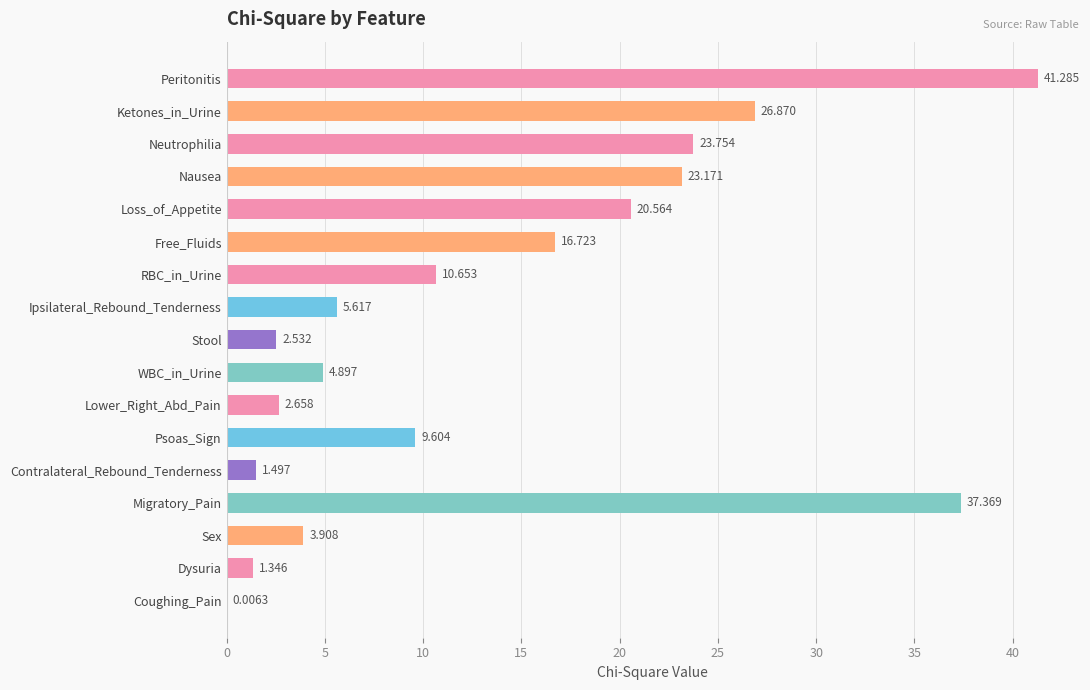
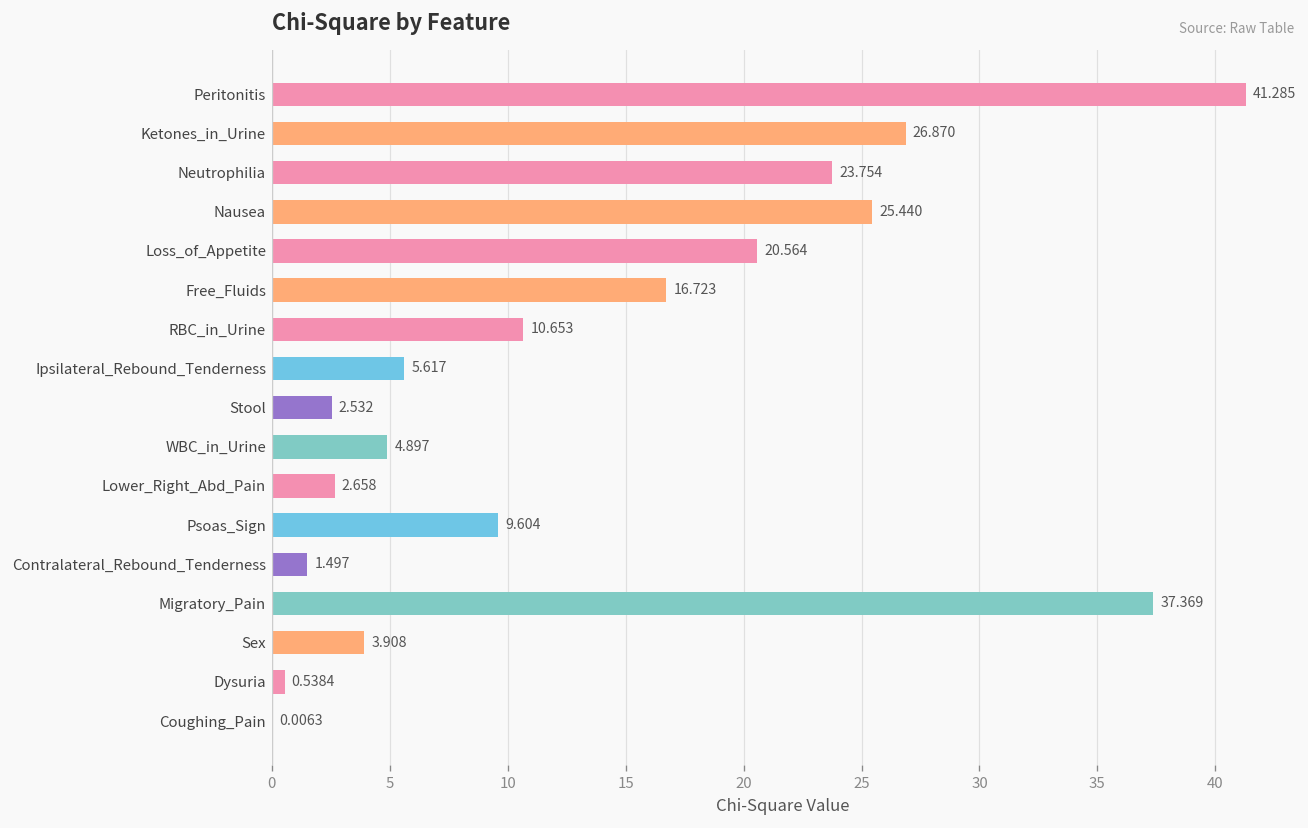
  {
    "Peritonitis": 41.285,
    "Ketones_in_Urine": 26.870,
    "Neutrophilia": 23.754,
-   "Nausea": 23.171,
+   "Nausea": 25.440,
    "Loss_of_Appetite": 20.564,
    "Free_Fluids": 16.723,
    "RBC_in_Urine": 10.653,
    "Ipsilateral_Rebound_Tenderness": 5.617,
    "Stool": 2.532,
    "WBC_in_Urine": 4.897,
    "Lower_Right_Abd_Pain": 2.658,
    "Psoas_Sign": 9.604,
    "Contralateral_Rebound_Tenderness": 1.497,
    "Migratory_Pain": 37.369,
    "Sex": 3.908,
-   "Dysuria": 1.346,
+   "Dysuria": 0.5384,
    "Coughing_Pain": 0.0063
  }
